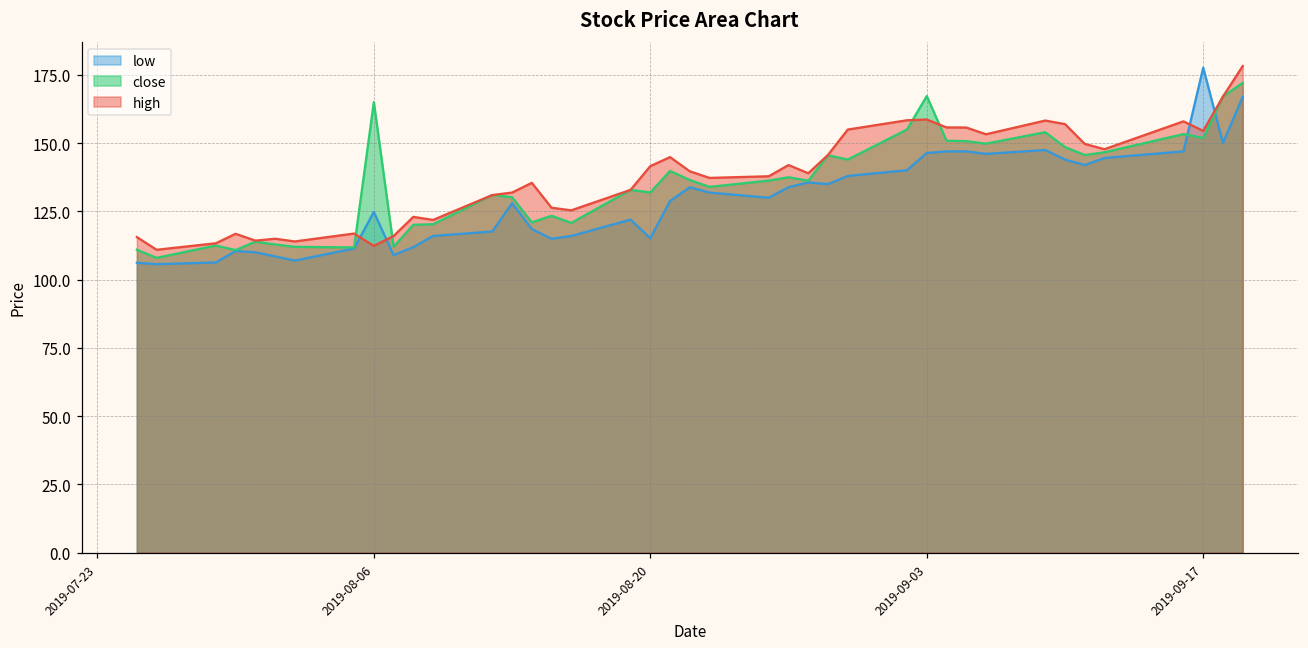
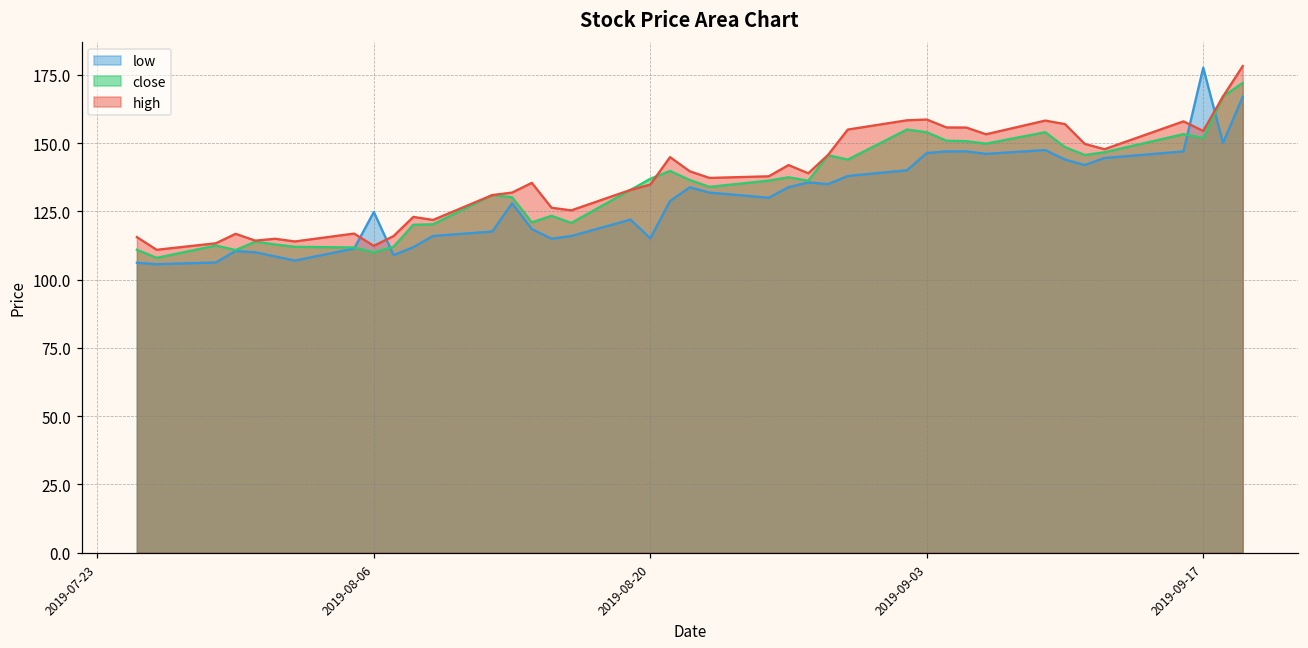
  {
    "low": {
      "2019-08-06": 125,
      "2019-08-20": 115,
      "2019-09-03": 146,
      "2019-09-17": 178
    },
    "close": {
-     "2019-08-06": 165,
-     "2019-08-20": 132,
-     "2019-09-03": 167,
+     "2019-08-06": 110,
+     "2019-08-20": 137,
+     "2019-09-03": 154,
      "2019-09-17": 152
    },
    "high": {
      "2019-08-06": 112,
-     "2019-08-20": 142,
+     "2019-08-20": 135,
      "2019-09-03": 159,
      "2019-09-17": 155
    }
  }
